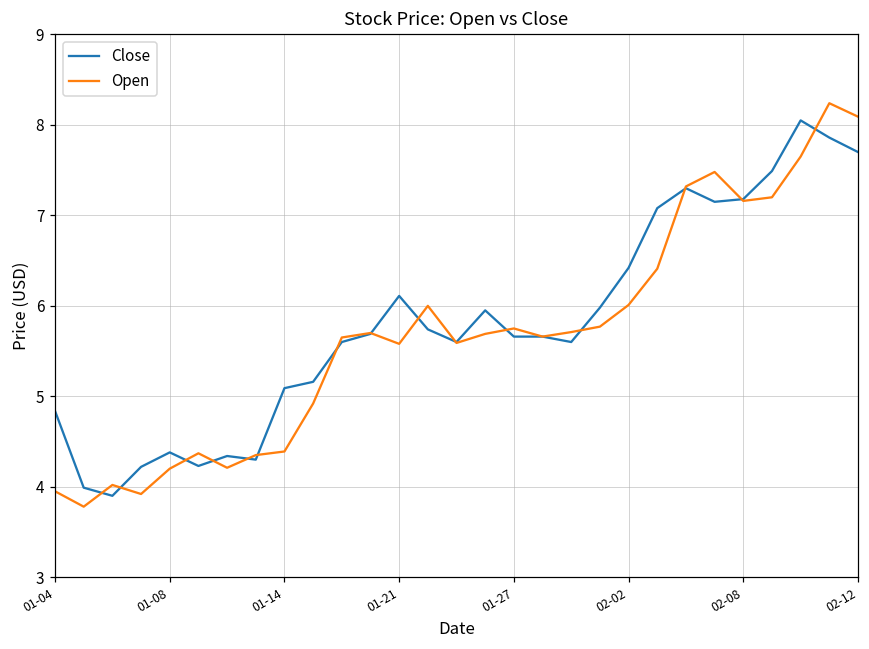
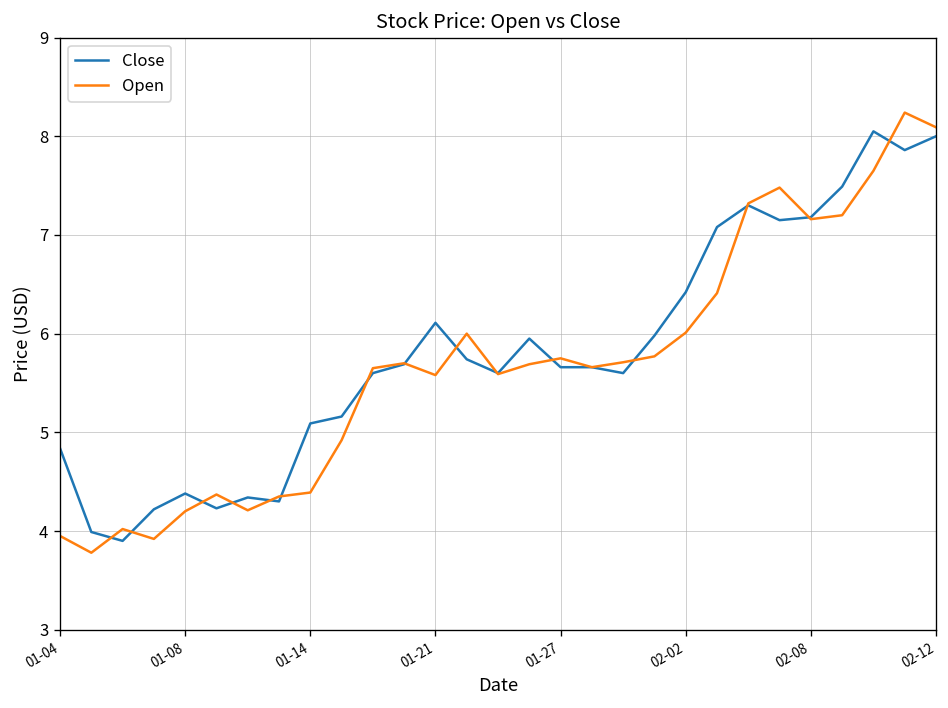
  {
    "Close": {
      "01-04": 4.8,
      "01-08": 4.4,
      "01-14": 5.1,
      "01-21": 6.1,
      "01-27": 5.7,
      "02-02": 6.4,
-     "02-12": 7.7
+     "02-12": 8.0
    },
    "Open": {
      "01-04": 4.0,
      "01-08": 4.2,
      "01-14": 4.4,
      "01-21": 5.6,
      "01-27": 5.8,
      "02-02": 6.0,
      "02-12": 8.1
    }
  }
